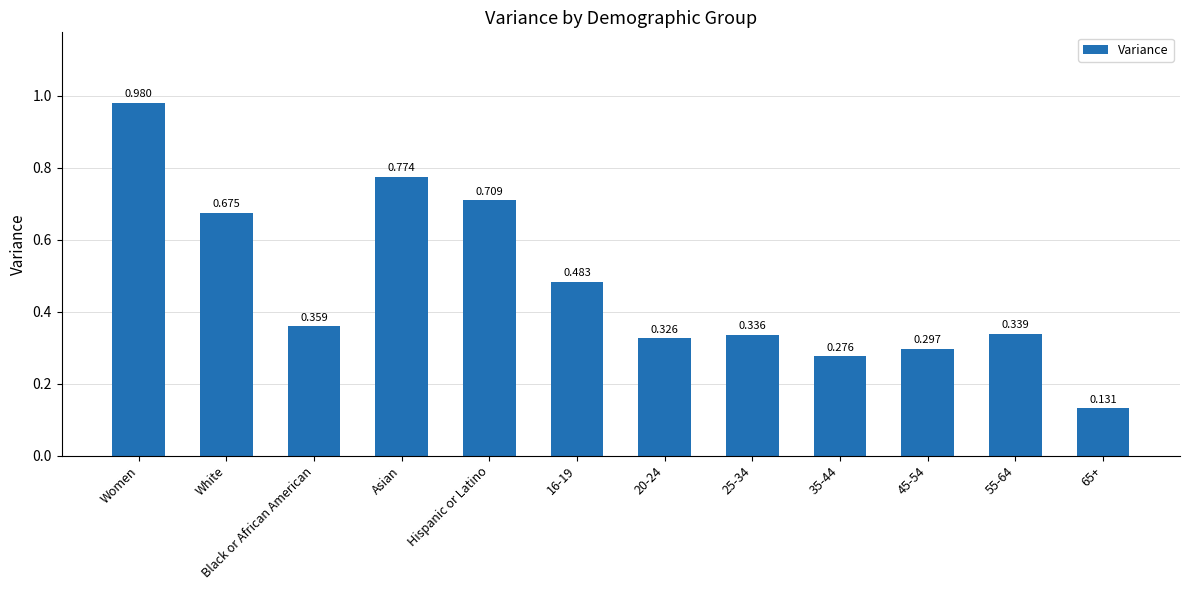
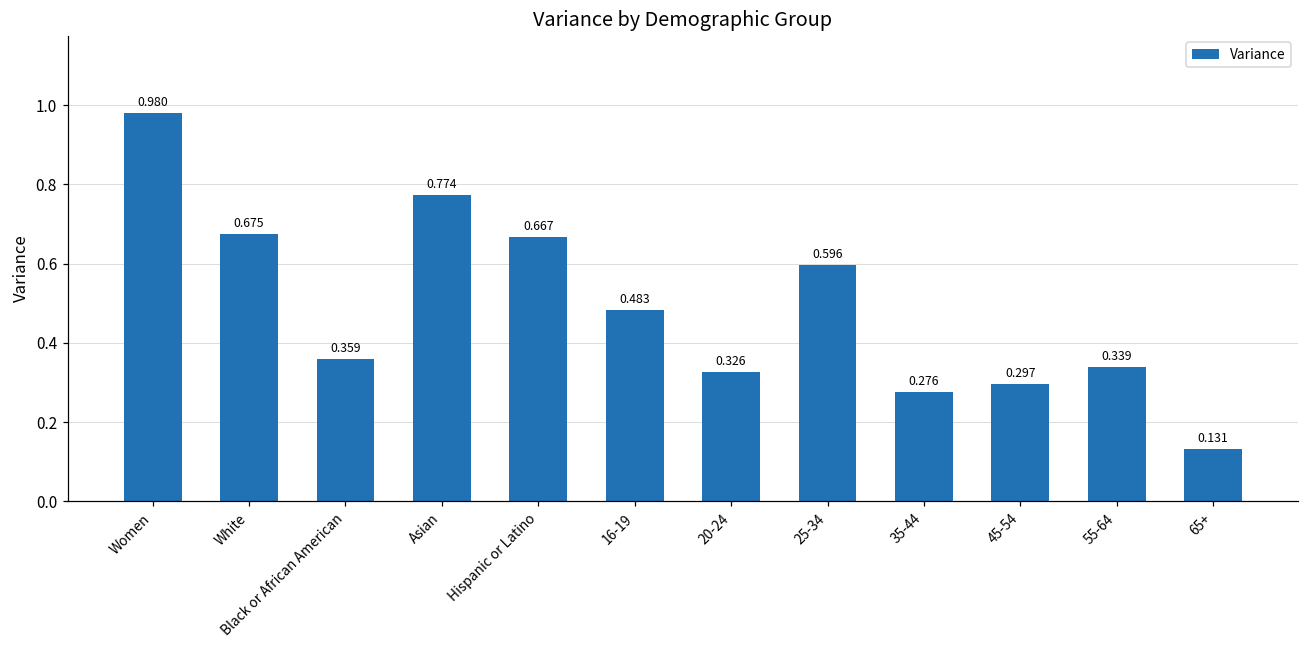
  {
    "Women": 0.980,
    "White": 0.675,
    "Black or African American": 0.359,
    "Asian": 0.774,
-   "Hispanic or Latino": 0.709,
+   "Hispanic or Latino": 0.667,
    "16-19": 0.483,
    "20-24": 0.326,
-   "25-34": 0.336,
+   "25-34": 0.596,
    "35-44": 0.276,
    "45-54": 0.297,
    "55-64": 0.339,
    "65+": 0.131
  }
